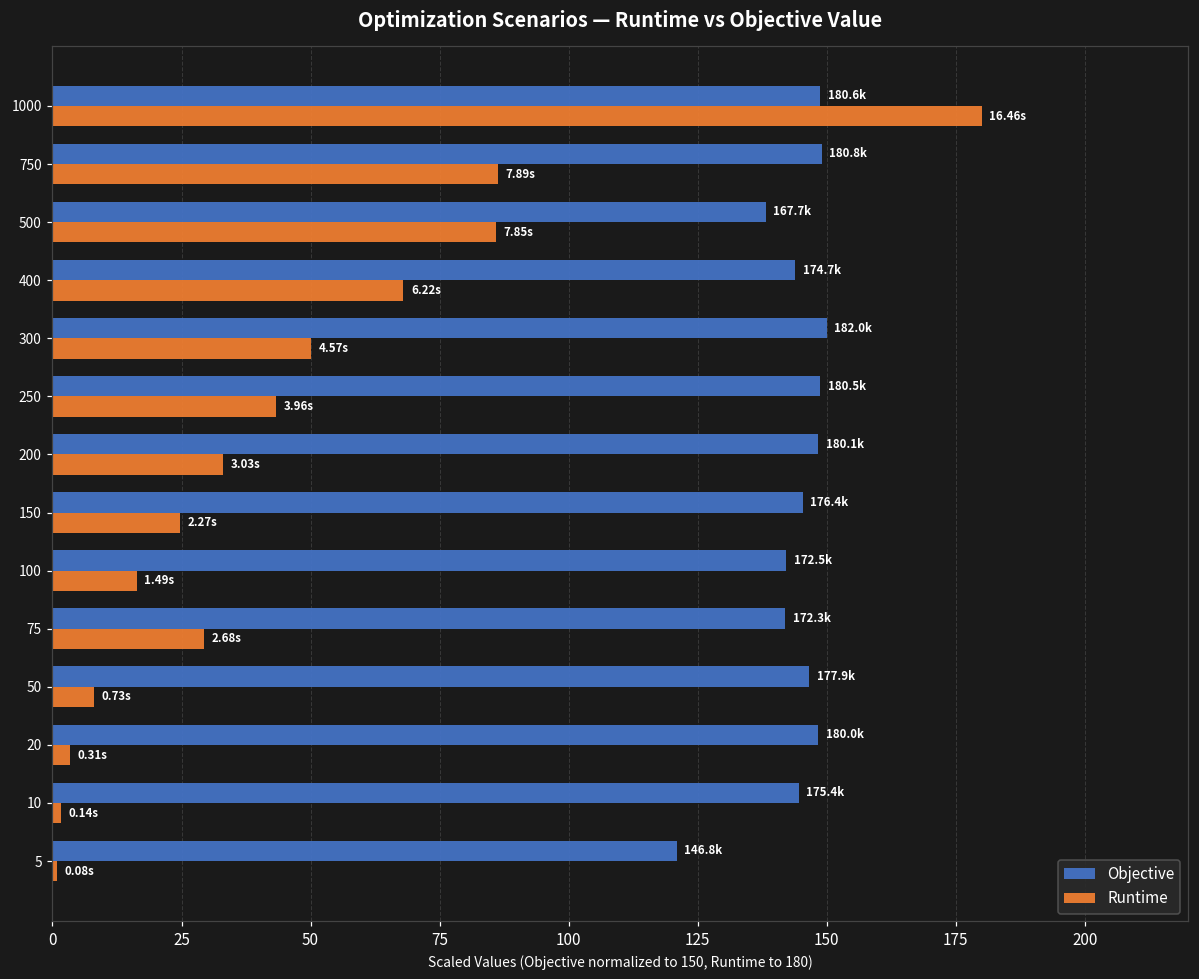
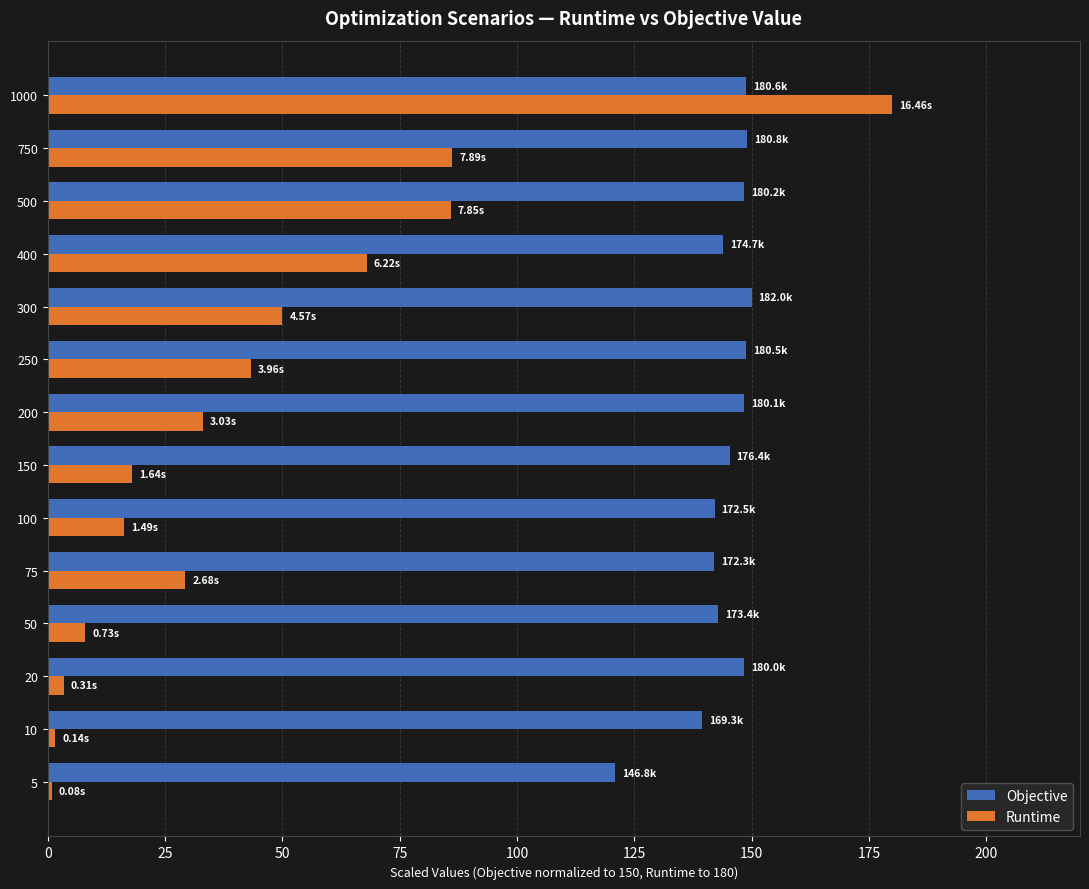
  {
    "Objective": {
-     "500": "167.7k",
-     "50": "177.9k",
-     "10": "175.4k"
+     "500": "180.2k",
+     "50": "173.4k",
+     "10": "169.3k"
    },
    "Runtime": {
-     "150": "2.27s"
+     "150": "1.64s"
    }
  }
